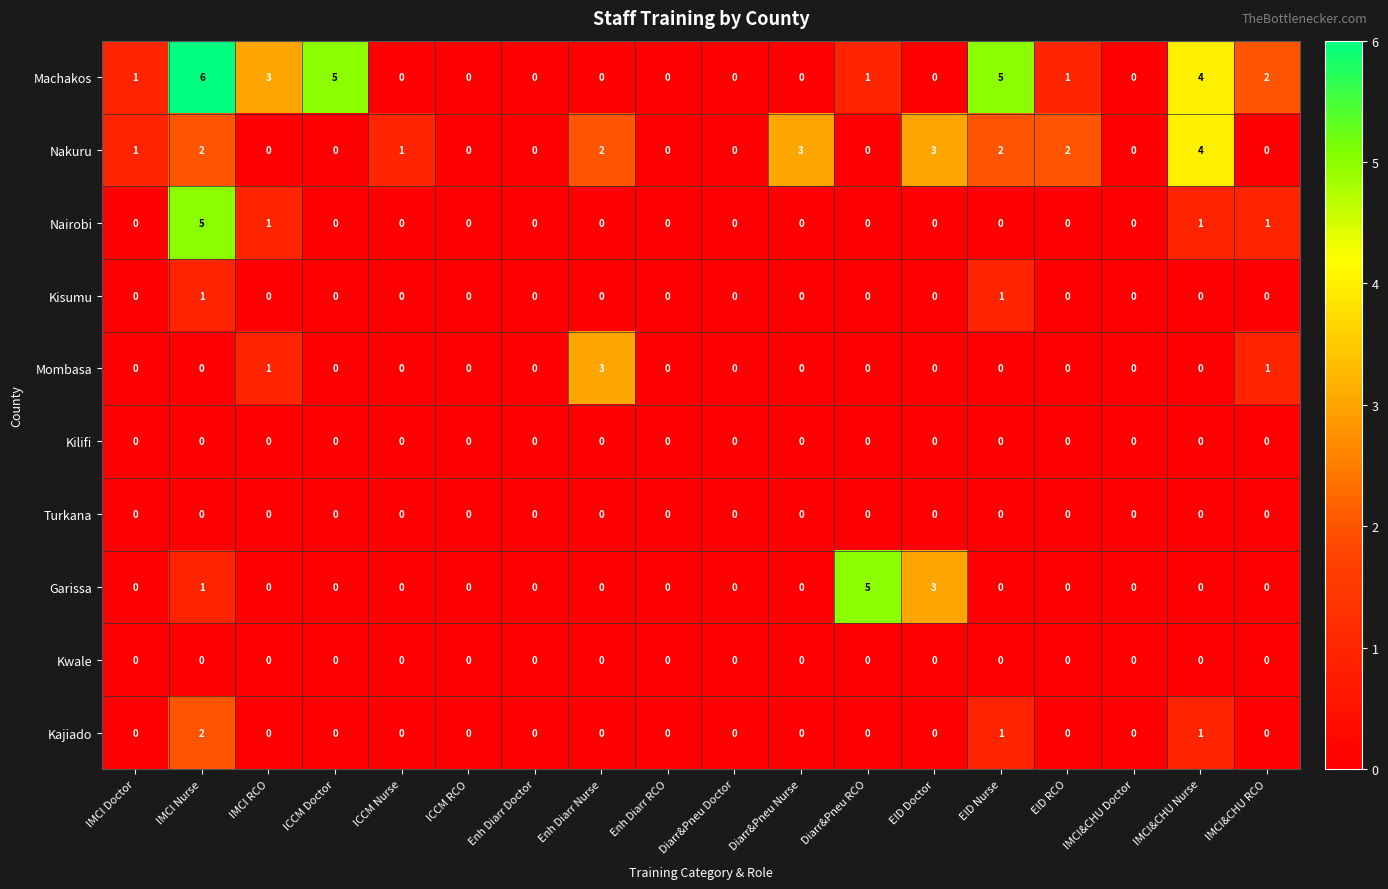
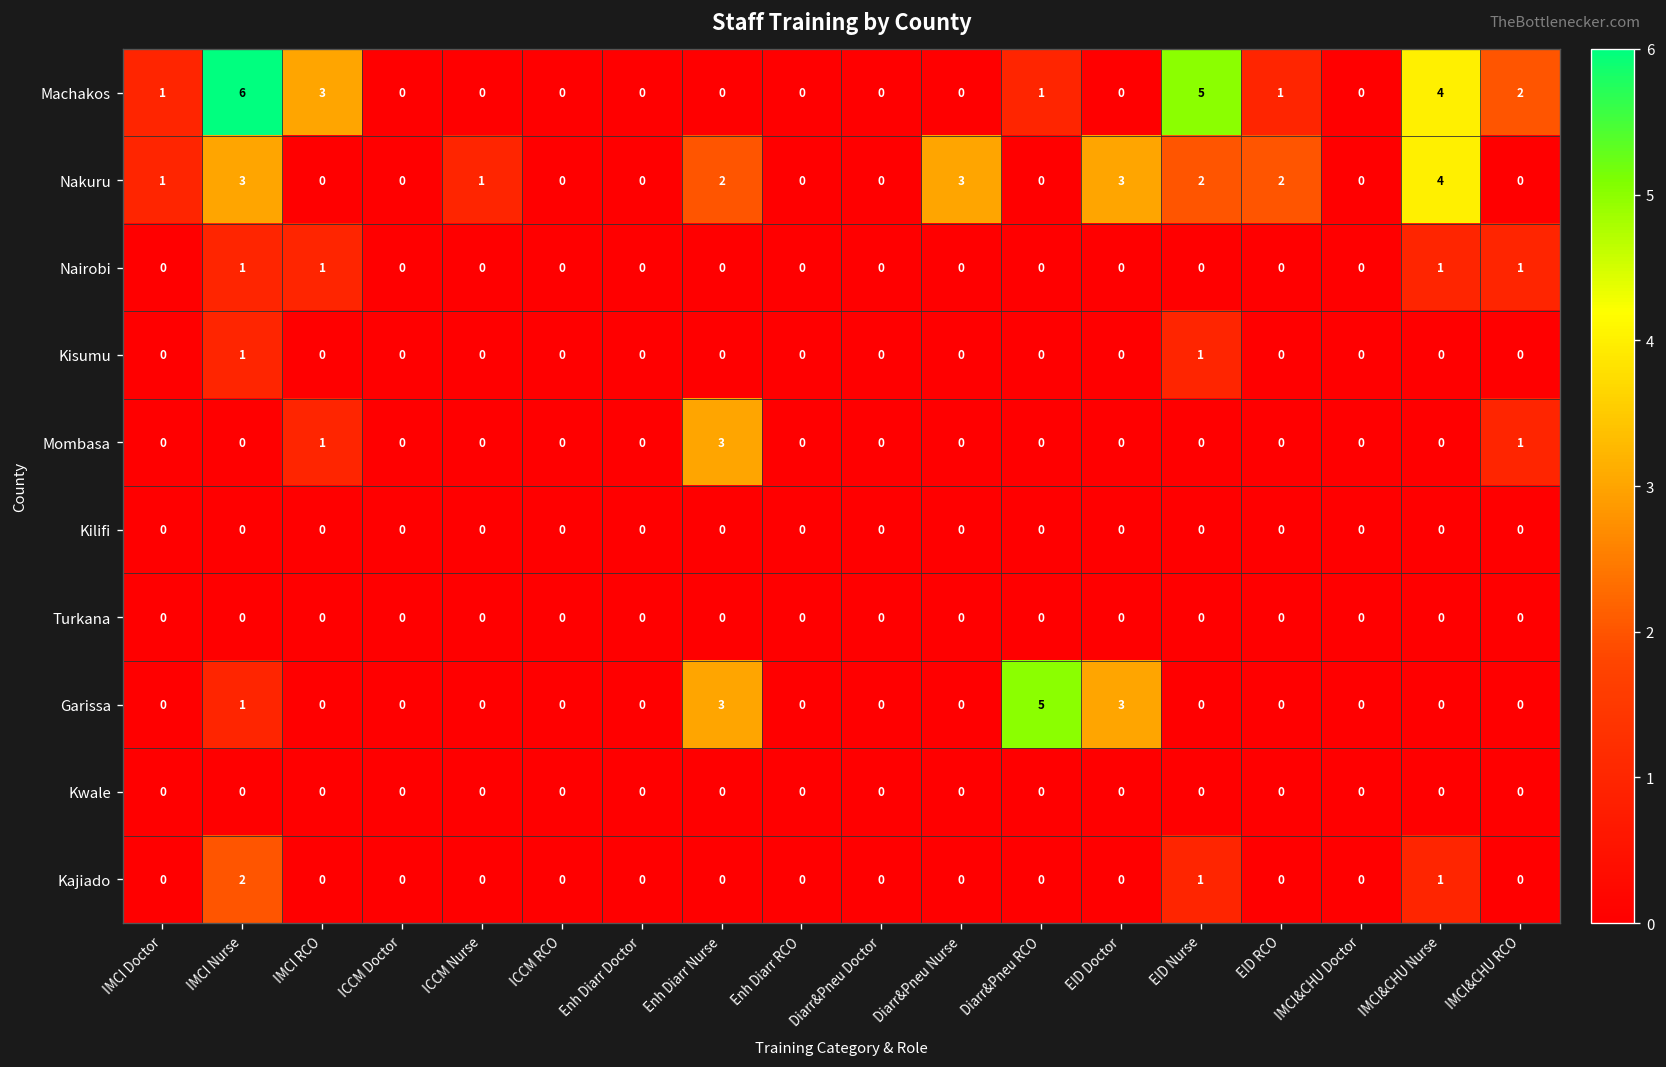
  {
    "Machakos": {
      "IMCI Doctor": 1,
      "IMCI Nurse": 6,
      "IMCI RCO": 3,
-     "ICCM Doctor": 5,
+     "ICCM Doctor": 0,
      "ICCM Nurse": 0,
      "ICCM RCO": 0,
      "Enh Diarr Doctor": 0,
      "Enh Diarr Nurse": 0,
      "Enh Diarr RCO": 0,
      "Diarr&Pneu Doctor": 0,
      "Diarr&Pneu Nurse": 0,
      "Diarr&Pneu RCO": 1,
      "EID Doctor": 0,
      "EID Nurse": 5,
      "EID RCO": 1,
      "IMCI&CHU Doctor": 0,
      "IMCI&CHU Nurse": 4,
      "IMCI&CHU RCO": 2
    },
    "Nakuru": {
      "IMCI Doctor": 1,
-     "IMCI Nurse": 2,
+     "IMCI Nurse": 3,
      "IMCI RCO": 0,
      "ICCM Doctor": 0,
      "ICCM Nurse": 1,
      "ICCM RCO": 0,
      "Enh Diarr Doctor": 0,
      "Enh Diarr Nurse": 2,
      "Enh Diarr RCO": 0,
      "Diarr&Pneu Doctor": 0,
      "Diarr&Pneu Nurse": 3,
      "Diarr&Pneu RCO": 0,
      "EID Doctor": 3,
      "EID Nurse": 2,
      "EID RCO": 2,
      "IMCI&CHU Doctor": 0,
      "IMCI&CHU Nurse": 4,
      "IMCI&CHU RCO": 0
    },
    "Nairobi": {
      "IMCI Doctor": 0,
-     "IMCI Nurse": 5,
+     "IMCI Nurse": 1,
      "IMCI RCO": 1,
      "ICCM Doctor": 0,
      "ICCM Nurse": 0,
      "ICCM RCO": 0,
      "Enh Diarr Doctor": 0,
      "Enh Diarr Nurse": 0,
      "Enh Diarr RCO": 0,
      "Diarr&Pneu Doctor": 0,
      "Diarr&Pneu Nurse": 0,
      "Diarr&Pneu RCO": 0,
      "EID Doctor": 0,
      "EID Nurse": 0,
      "EID RCO": 0,
      "IMCI&CHU Doctor": 0,
      "IMCI&CHU Nurse": 1,
      "IMCI&CHU RCO": 1
    },
    "Kisumu": {
      "IMCI Doctor": 0,
      "IMCI Nurse": 1,
      "IMCI RCO": 0,
      "ICCM Doctor": 0,
      "ICCM Nurse": 0,
      "ICCM RCO": 0,
      "Enh Diarr Doctor": 0,
      "Enh Diarr Nurse": 0,
      "Enh Diarr RCO": 0,
      "Diarr&Pneu Doctor": 0,
      "Diarr&Pneu Nurse": 0,
      "Diarr&Pneu RCO": 0,
      "EID Doctor": 0,
      "EID Nurse": 1,
      "EID RCO": 0,
      "IMCI&CHU Doctor": 0,
      "IMCI&CHU Nurse": 0,
      "IMCI&CHU RCO": 0
    },
    "Mombasa": {
      "IMCI Doctor": 0,
      "IMCI Nurse": 0,
      "IMCI RCO": 1,
      "ICCM Doctor": 0,
      "ICCM Nurse": 0,
      "ICCM RCO": 0,
      "Enh Diarr Doctor": 0,
      "Enh Diarr Nurse": 3,
      "Enh Diarr RCO": 0,
      "Diarr&Pneu Doctor": 0,
      "Diarr&Pneu Nurse": 0,
      "Diarr&Pneu RCO": 0,
      "EID Doctor": 0,
      "EID Nurse": 0,
      "EID RCO": 0,
      "IMCI&CHU Doctor": 0,
      "IMCI&CHU Nurse": 0,
      "IMCI&CHU RCO": 1
    },
    "Kilifi": {
      "IMCI Doctor": 0,
      "IMCI Nurse": 0,
      "IMCI RCO": 0,
      "ICCM Doctor": 0,
      "ICCM Nurse": 0,
      "ICCM RCO": 0,
      "Enh Diarr Doctor": 0,
      "Enh Diarr Nurse": 0,
      "Enh Diarr RCO": 0,
      "Diarr&Pneu Doctor": 0,
      "Diarr&Pneu Nurse": 0,
      "Diarr&Pneu RCO": 0,
      "EID Doctor": 0,
      "EID Nurse": 0,
      "EID RCO": 0,
      "IMCI&CHU Doctor": 0,
      "IMCI&CHU Nurse": 0,
      "IMCI&CHU RCO": 0
    },
    "Turkana": {
      "IMCI Doctor": 0,
      "IMCI Nurse": 0,
      "IMCI RCO": 0,
      "ICCM Doctor": 0,
      "ICCM Nurse": 0,
      "ICCM RCO": 0,
      "Enh Diarr Doctor": 0,
      "Enh Diarr Nurse": 0,
      "Enh Diarr RCO": 0,
      "Diarr&Pneu Doctor": 0,
      "Diarr&Pneu Nurse": 0,
      "Diarr&Pneu RCO": 0,
      "EID Doctor": 0,
      "EID Nurse": 0,
      "EID RCO": 0,
      "IMCI&CHU Doctor": 0,
      "IMCI&CHU Nurse": 0,
      "IMCI&CHU RCO": 0
    },
    "Garissa": {
      "IMCI Doctor": 0,
      "IMCI Nurse": 1,
      "IMCI RCO": 0,
      "ICCM Doctor": 0,
      "ICCM Nurse": 0,
      "ICCM RCO": 0,
      "Enh Diarr Doctor": 0,
-     "Enh Diarr Nurse": 0,
+     "Enh Diarr Nurse": 3,
      "Enh Diarr RCO": 0,
      "Diarr&Pneu Doctor": 0,
      "Diarr&Pneu Nurse": 0,
      "Diarr&Pneu RCO": 5,
      "EID Doctor": 3,
      "EID Nurse": 0,
      "EID RCO": 0,
      "IMCI&CHU Doctor": 0,
      "IMCI&CHU Nurse": 0,
      "IMCI&CHU RCO": 0
    },
    "Kwale": {
      "IMCI Doctor": 0,
      "IMCI Nurse": 0,
      "IMCI RCO": 0,
      "ICCM Doctor": 0,
      "ICCM Nurse": 0,
      "ICCM RCO": 0,
      "Enh Diarr Doctor": 0,
      "Enh Diarr Nurse": 0,
      "Enh Diarr RCO": 0,
      "Diarr&Pneu Doctor": 0,
      "Diarr&Pneu Nurse": 0,
      "Diarr&Pneu RCO": 0,
      "EID Doctor": 0,
      "EID Nurse": 0,
      "EID RCO": 0,
      "IMCI&CHU Doctor": 0,
      "IMCI&CHU Nurse": 0,
      "IMCI&CHU RCO": 0
    },
    "Kajiado": {
      "IMCI Doctor": 0,
      "IMCI Nurse": 2,
      "IMCI RCO": 0,
      "ICCM Doctor": 0,
      "ICCM Nurse": 0,
      "ICCM RCO": 0,
      "Enh Diarr Doctor": 0,
      "Enh Diarr Nurse": 0,
      "Enh Diarr RCO": 0,
      "Diarr&Pneu Doctor": 0,
      "Diarr&Pneu Nurse": 0,
      "Diarr&Pneu RCO": 0,
      "EID Doctor": 0,
      "EID Nurse": 1,
      "EID RCO": 0,
      "IMCI&CHU Doctor": 0,
      "IMCI&CHU Nurse": 1,
      "IMCI&CHU RCO": 0
    }
  }
